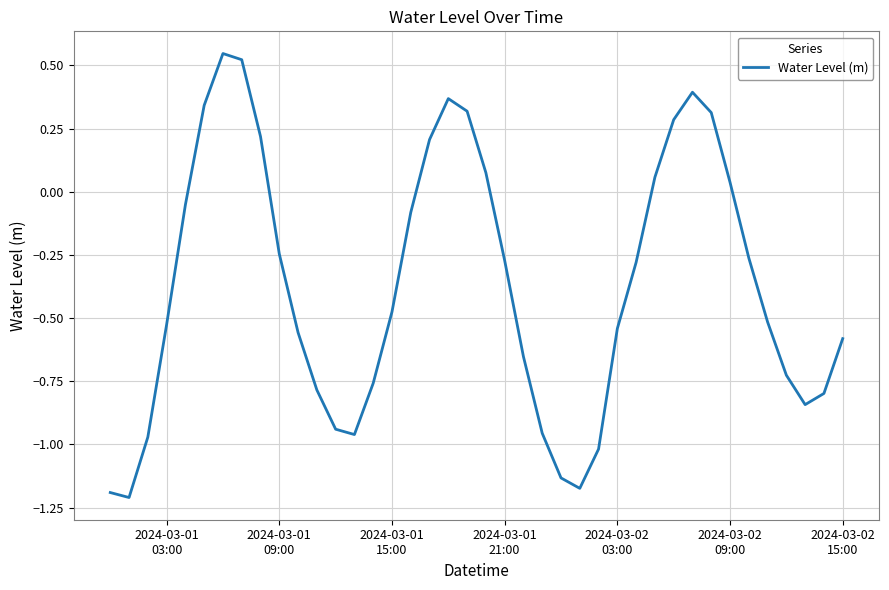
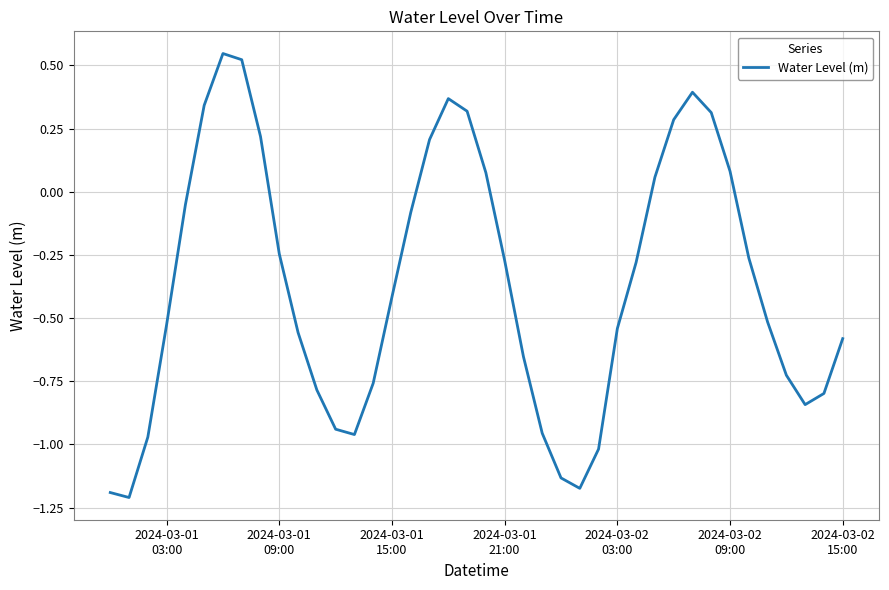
  {
    "2024-03-01 03:00": -0.53,
    "2024-03-01 09:00": -0.25,
-   "2024-03-01 15:00": -0.48,
+   "2024-03-01 15:00": -0.42,
    "2024-03-01 21:00": -0.27,
    "2024-03-02 03:00": -0.54,
-   "2024-03-02 09:00": 0.04,
+   "2024-03-02 09:00": 0.08,
    "2024-03-02 15:00": -0.58
  }
